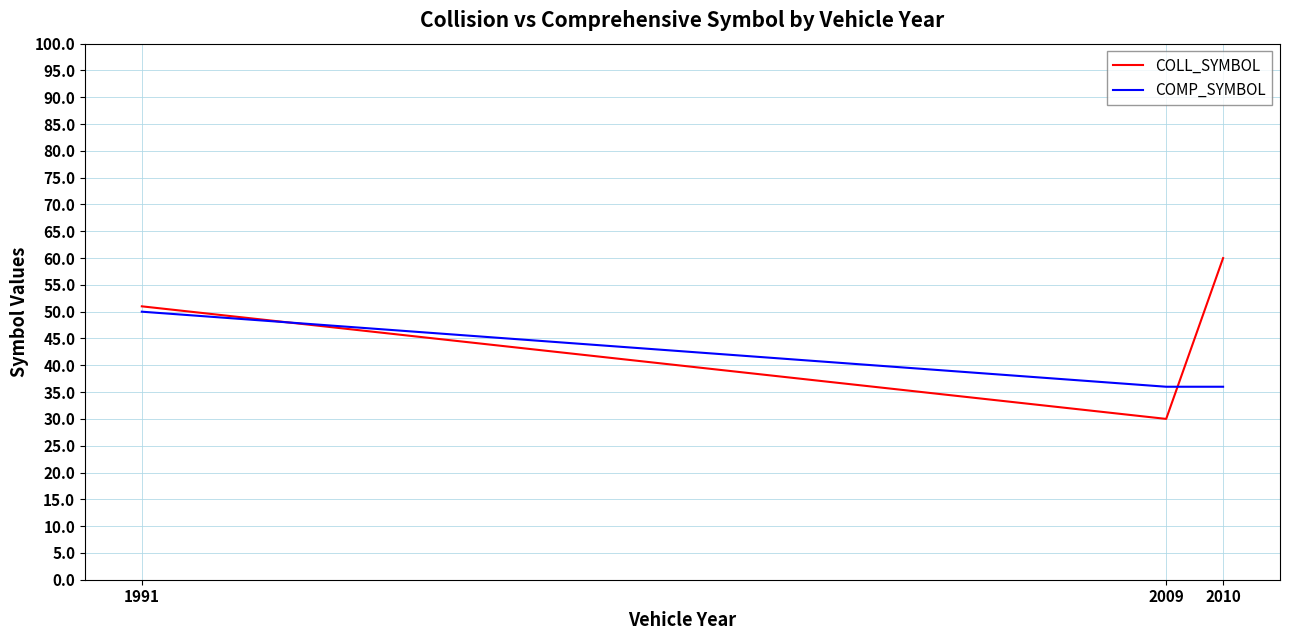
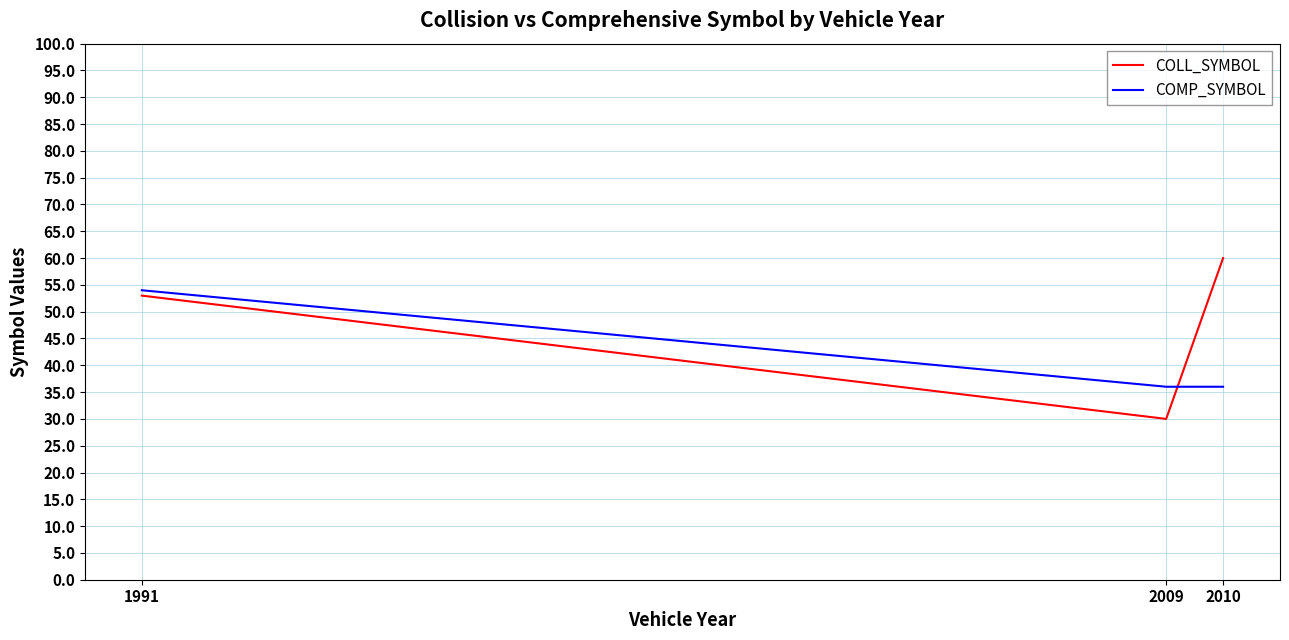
  {
    "COLL_SYMBOL": {
-     "1991": 51,
+     "1991": 53,
      "2009": 30,
      "2010": 60
    },
    "COMP_SYMBOL": {
-     "1991": 50,
+     "1991": 54,
      "2009": 36,
      "2010": 36
    }
  }
